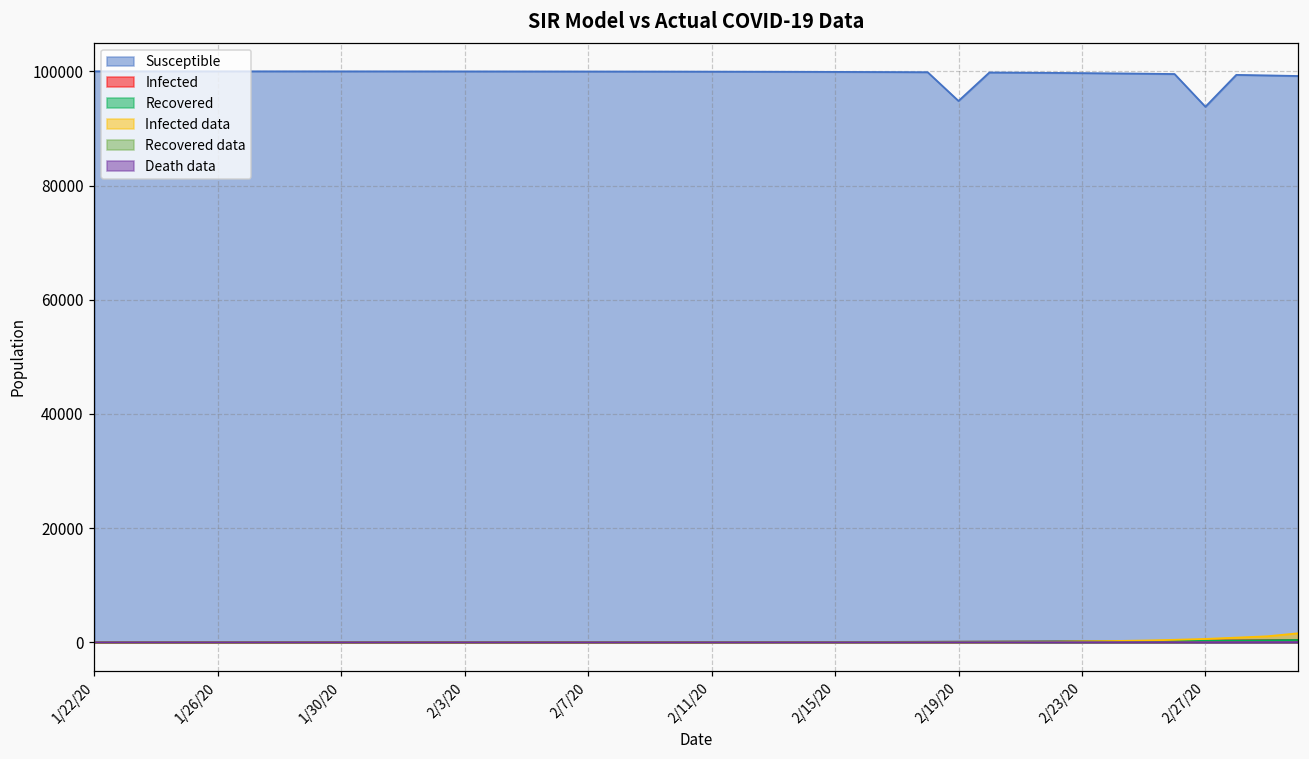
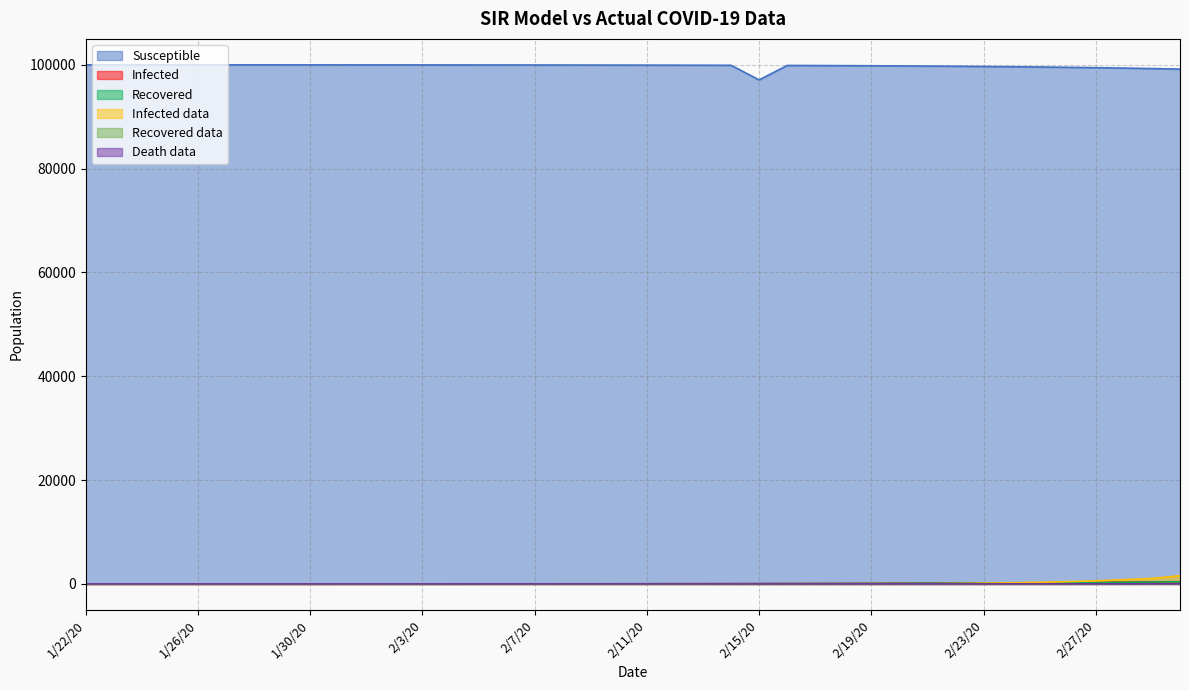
  {
    "Susceptible": {
      "1/22/20": 100000,
      "1/30/20": 100000,
      "2/3/20": 100000,
      "2/7/20": 100000,
      "2/11/20": 100000,
-     "2/15/20": 100000,
-     "2/19/20": 95000,
+     "2/15/20": 97000,
+     "2/19/20": 100000,
      "2/23/20": 100000,
-     "2/27/20": 94000
+     "2/27/20": 99000
    }
  }
